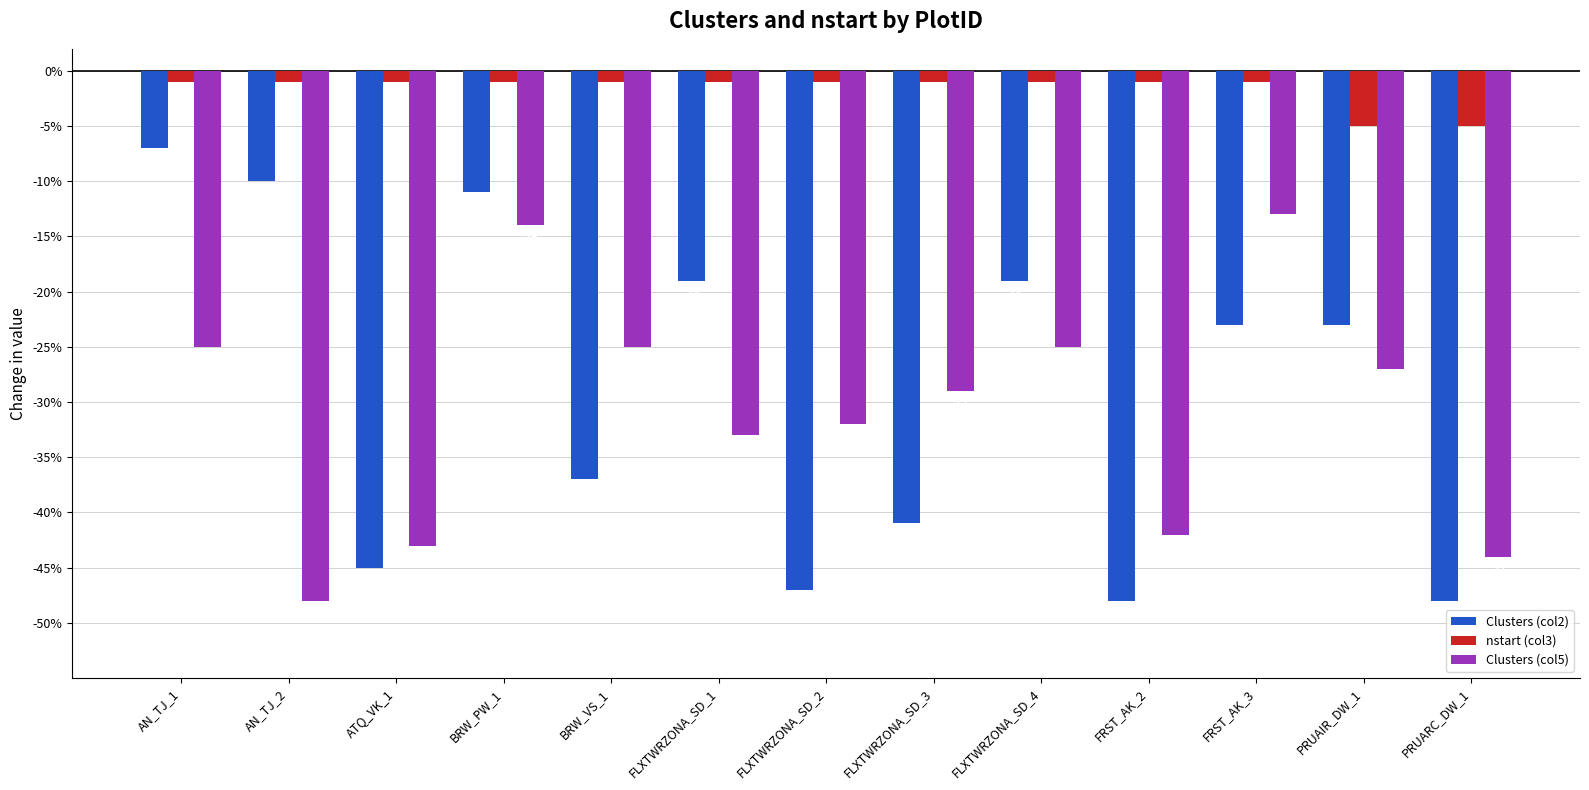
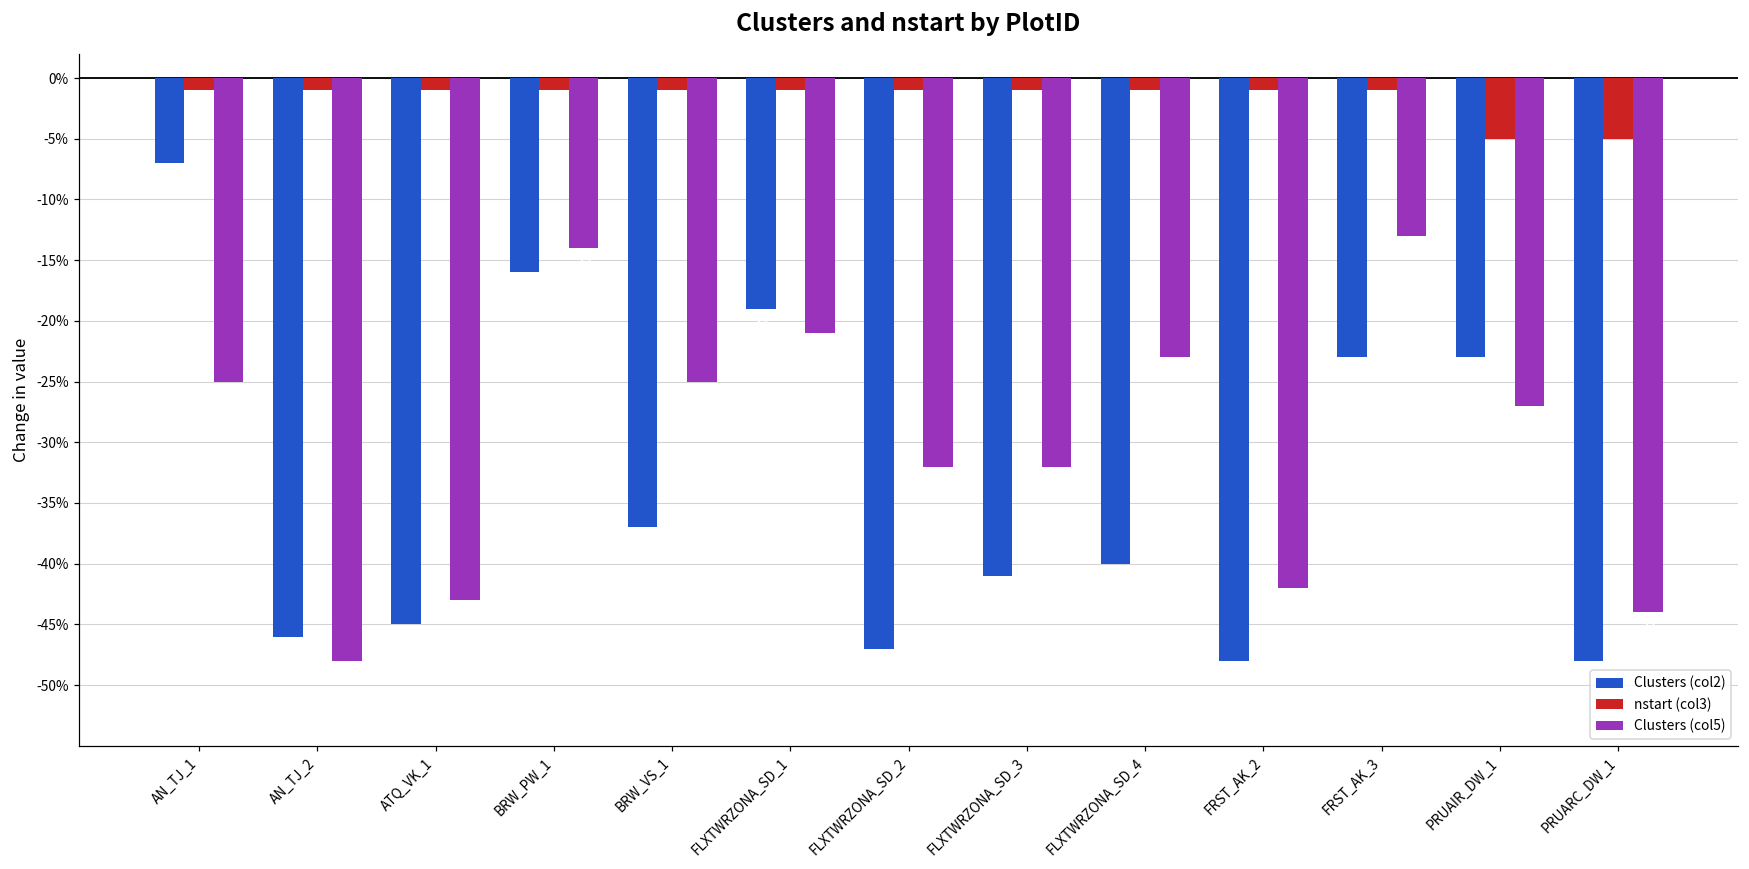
  {
    "Clusters (col2)": {
      "AN_TJ_1": "-7.0%",
-     "AN_TJ_2": "-10.0%",
+     "AN_TJ_2": "-46.0%",
      "ATQ_VK_1": "-45.0%",
-     "BRW_PW_1": "-11.0%",
+     "BRW_PW_1": "-16.0%",
      "BRW_VS_1": "-37.0%",
      "FLXTWRZONA_SD_1": "-19.0%",
      "FLXTWRZONA_SD_2": "-47.0%",
      "FLXTWRZONA_SD_3": "-41.0%",
-     "FLXTWRZONA_SD_4": "-19.0%",
+     "FLXTWRZONA_SD_4": "-40.0%",
      "FRST_AK_2": "-48.0%",
      "FRST_AK_3": "-23.0%",
      "PRUAIR_DW_1": "-23.0%",
      "PRUARC_DW_1": "-48.0%"
    },
    "nstart (col3)": {
      "AN_TJ_1": "-1.0%",
      "AN_TJ_2": "-1.0%",
      "ATQ_VK_1": "-1.0%",
      "BRW_PW_1": "-1.0%",
      "BRW_VS_1": "-1.0%",
      "FLXTWRZONA_SD_1": "-1.0%",
      "FLXTWRZONA_SD_2": "-1.0%",
      "FLXTWRZONA_SD_3": "-1.0%",
      "FLXTWRZONA_SD_4": "-1.0%",
      "FRST_AK_2": "-1.0%",
      "FRST_AK_3": "-1.0%",
      "PRUAIR_DW_1": "-5.0%",
      "PRUARC_DW_1": "-5.0%"
    },
    "Clusters (col5)": {
      "AN_TJ_1": "-25.0%",
      "AN_TJ_2": "-48.0%",
      "ATQ_VK_1": "-43.0%",
      "BRW_PW_1": "-14.0%",
      "BRW_VS_1": "-25.0%",
-     "FLXTWRZONA_SD_1": "-33.0%",
+     "FLXTWRZONA_SD_1": "-21.0%",
      "FLXTWRZONA_SD_2": "-32.0%",
-     "FLXTWRZONA_SD_3": "-29.0%",
-     "FLXTWRZONA_SD_4": "-25.0%",
+     "FLXTWRZONA_SD_3": "-32.0%",
+     "FLXTWRZONA_SD_4": "-23.0%",
      "FRST_AK_2": "-42.0%",
      "FRST_AK_3": "-13.0%",
      "PRUAIR_DW_1": "-27.0%",
      "PRUARC_DW_1": "-44.0%"
    }
  }
